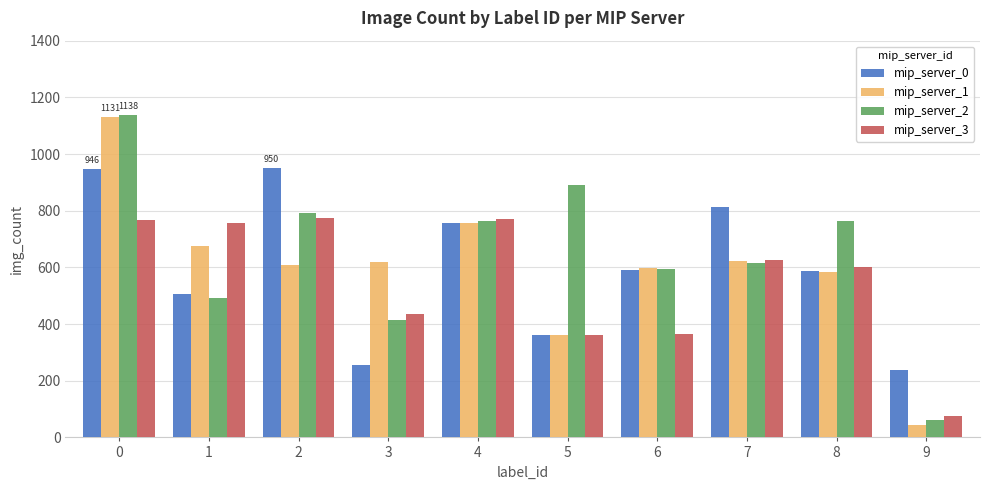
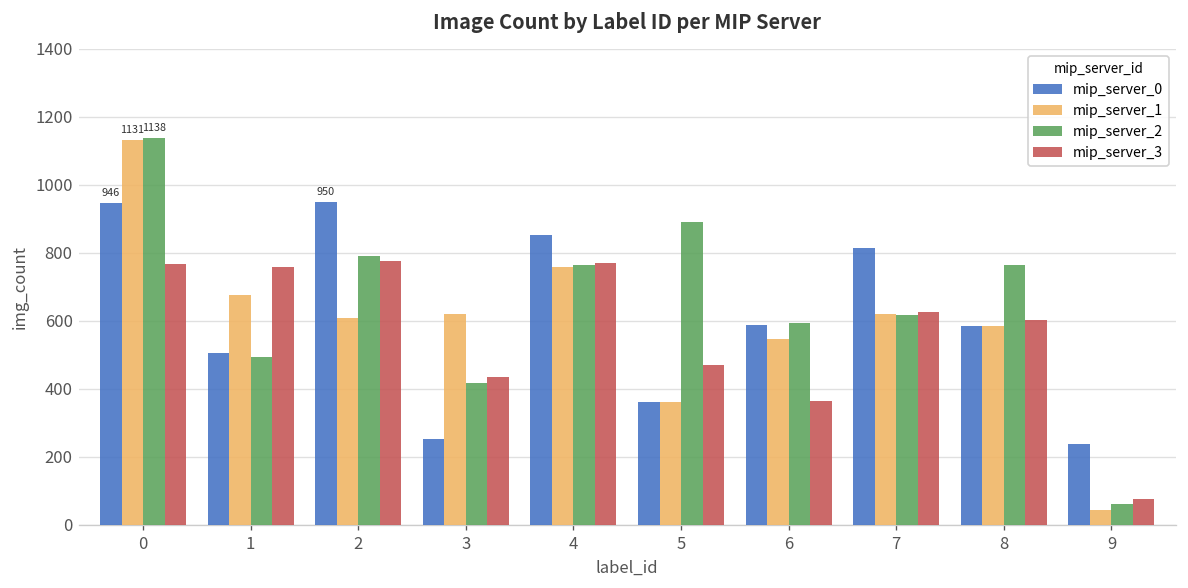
  {
    "mip_server_0": {
      "1": 510,
      "3": 250,
-     "4": 760,
+     "4": 850,
      "5": 360,
      "6": 590,
      "7": 810,
      "8": 590,
      "9": 240
    },
    "mip_server_1": {
      "1": 680,
      "2": 610,
      "3": 620,
      "4": 760,
      "5": 360,
-     "6": 600,
+     "6": 550,
      "7": 620,
      "8": 580,
      "9": 50
    },
    "mip_server_2": {
      "0": 1138
    },
    "mip_server_3": {
      "0": 770,
      "1": 760,
      "2": 780,
      "3": 440,
      "4": 770,
-     "5": 360,
+     "5": 470,
      "6": 370,
      "7": 630,
      "8": 600,
      "9": 80
    }
  }
